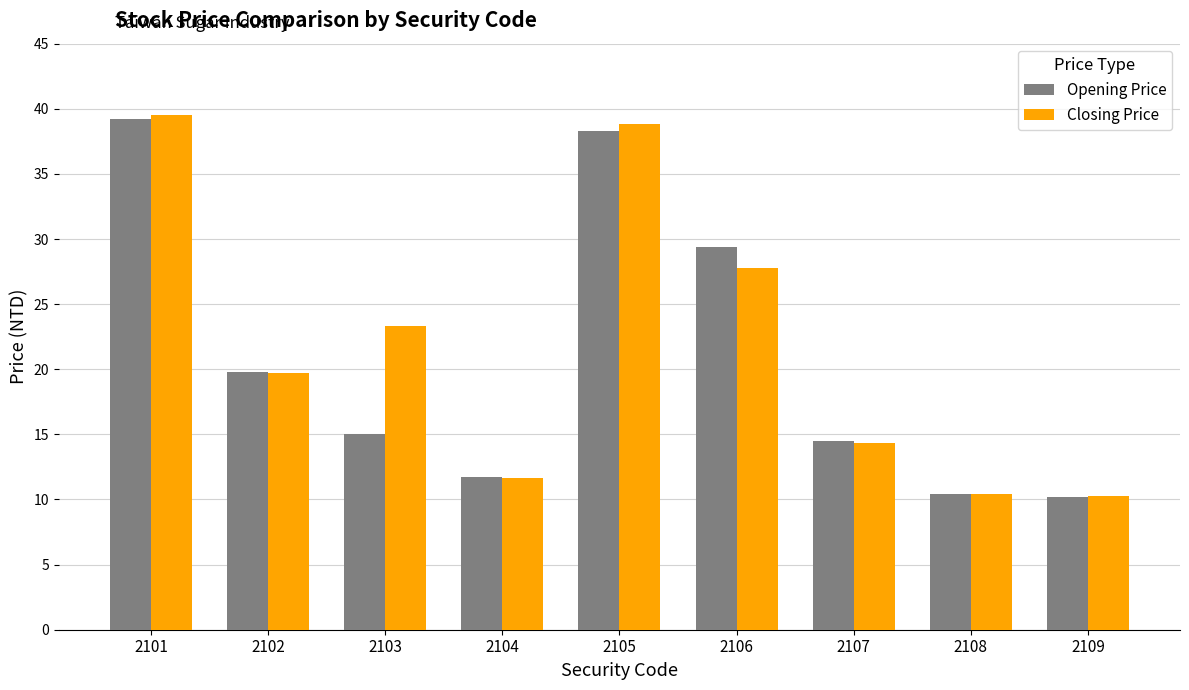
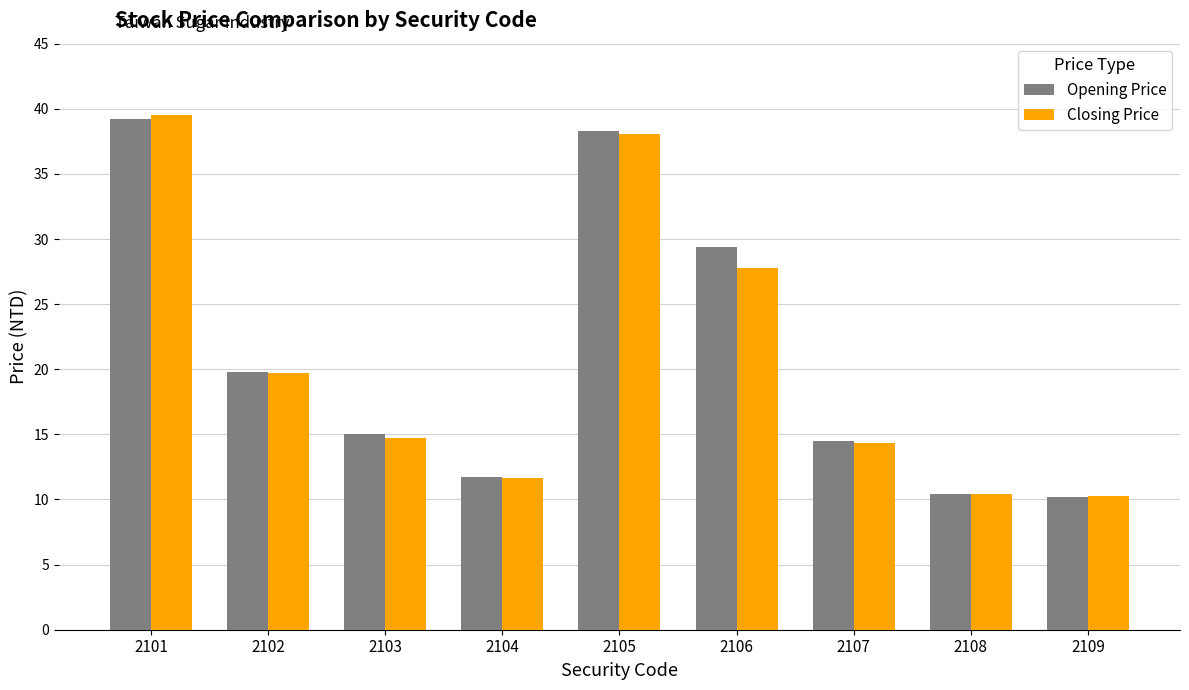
  {
    "Opening Price": {
      "2101": 39.2,
      "2102": 19.8,
      "2103": 15.0,
      "2104": 11.8,
      "2105": 38.3,
      "2106": 29.4,
      "2107": 14.5,
      "2108": 10.4,
      "2109": 10.2
    },
    "Closing Price": {
      "2101": 39.5,
      "2102": 19.7,
-     "2103": 23.3,
+     "2103": 14.7,
      "2104": 11.7,
-     "2105": 38.8,
+     "2105": 38.1,
      "2106": 27.8,
      "2107": 14.4,
      "2108": 10.5,
      "2109": 10.3
    }
  }
